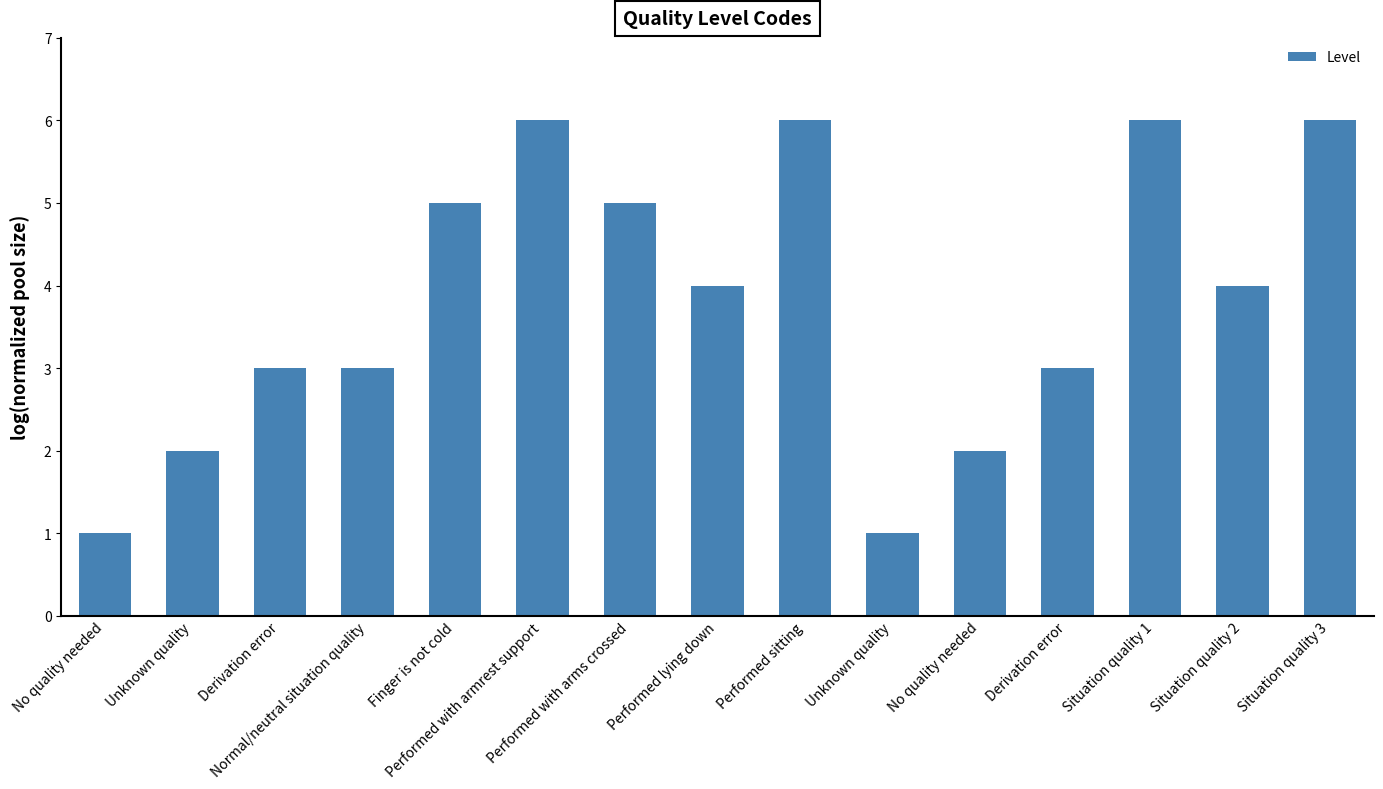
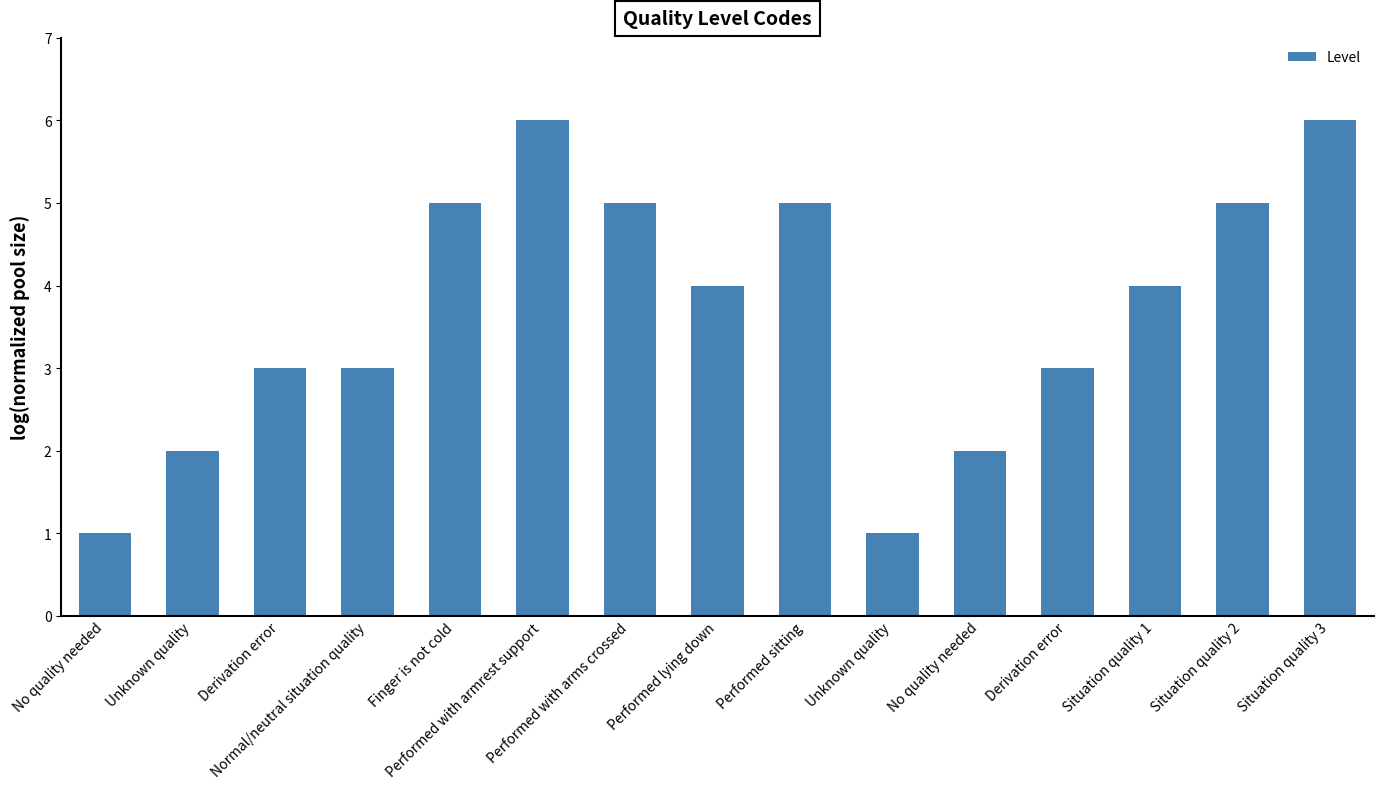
  {
    "Normal/neutral situation quality": 3,
    "Finger is not cold": 5,
    "Performed with armrest support": 6,
    "Performed with arms crossed": 5,
    "Performed lying down": 4,
-   "Performed sitting": 6,
-   "Situation quality 1": 6,
-   "Situation quality 2": 4,
+   "Performed sitting": 5,
+   "Situation quality 1": 4,
+   "Situation quality 2": 5,
    "Situation quality 3": 6
  }
